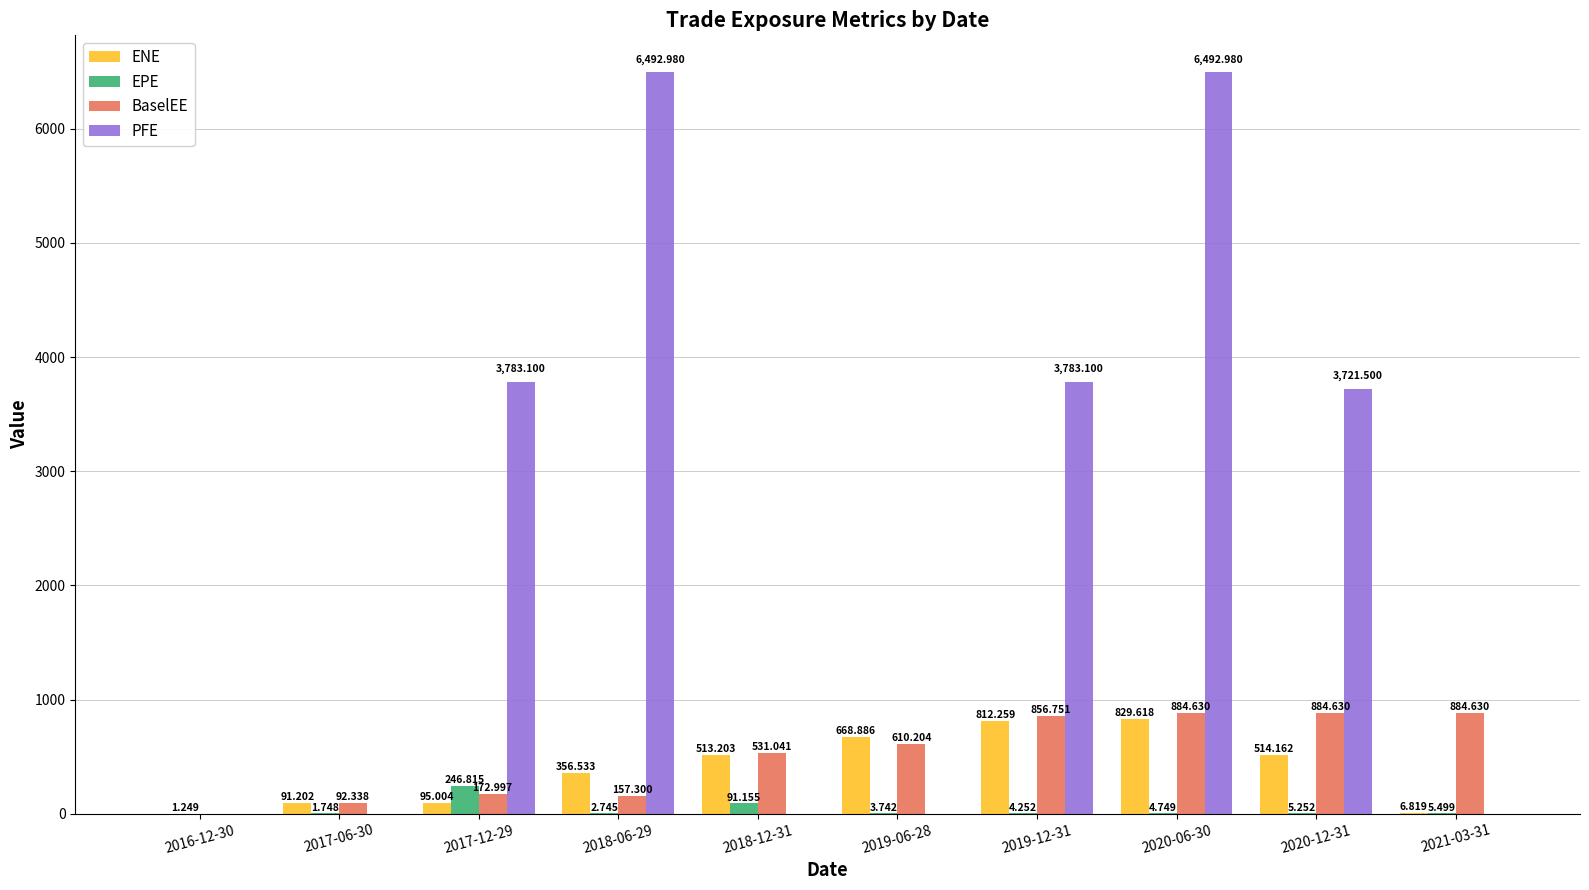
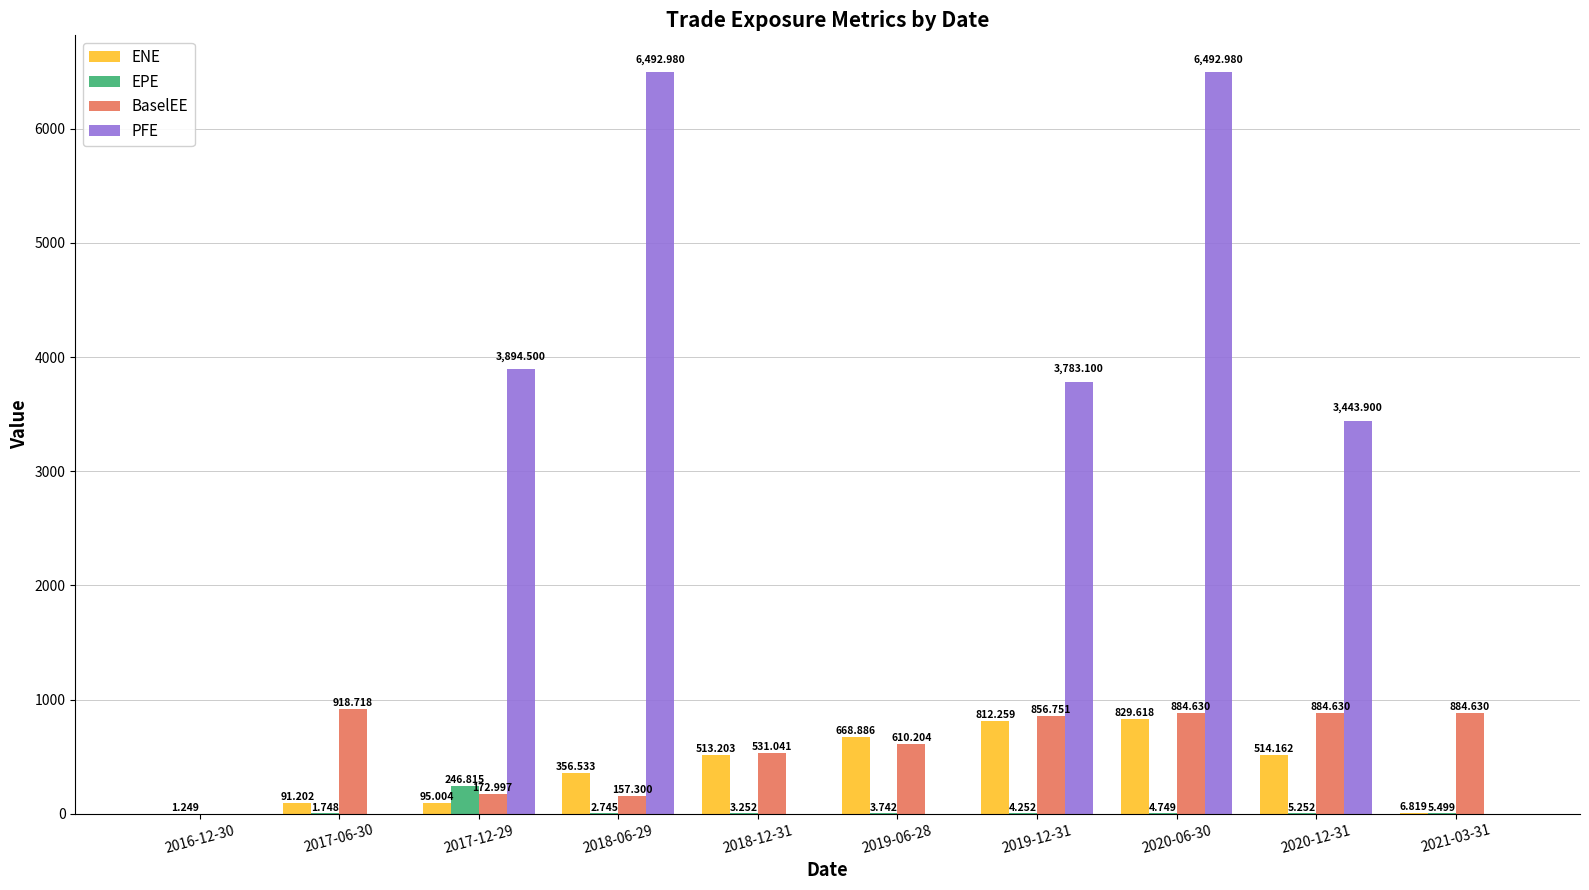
  {
    "ENE": {
      "2017-06-30": "91.202",
      "2017-12-29": "95.004",
      "2018-06-29": "356.533",
      "2018-12-31": "513.203",
      "2019-06-28": "668.886",
      "2019-12-31": "812.259",
      "2020-06-30": "829.618",
      "2020-12-31": "514.162",
      "2021-03-31": "6.819"
    },
    "EPE": {
      "2016-12-30": "1.249",
      "2017-06-30": "1.748",
      "2017-12-29": "246.815",
      "2018-06-29": "2.745",
-     "2018-12-31": "91.155",
+     "2018-12-31": "3.252",
      "2019-06-28": "3.742",
      "2019-12-31": "4.252",
      "2020-06-30": "4.749",
      "2020-12-31": "5.252",
      "2021-03-31": "5.499"
    },
    "BaselEE": {
-     "2017-06-30": "92.338",
+     "2017-06-30": "918.718",
      "2017-12-29": "172.997",
      "2018-06-29": "157.300",
      "2018-12-31": "531.041",
      "2019-06-28": "610.204",
      "2019-12-31": "856.751",
      "2020-06-30": "884.630",
      "2020-12-31": "884.630",
      "2021-03-31": "884.630"
    },
    "PFE": {
-     "2017-12-29": "3,783.100",
+     "2017-12-29": "3,894.500",
      "2018-06-29": "6,492.980",
      "2019-12-31": "3,783.100",
      "2020-06-30": "6,492.980",
-     "2020-12-31": "3,721.500"
+     "2020-12-31": "3,443.900"
    }
  }
